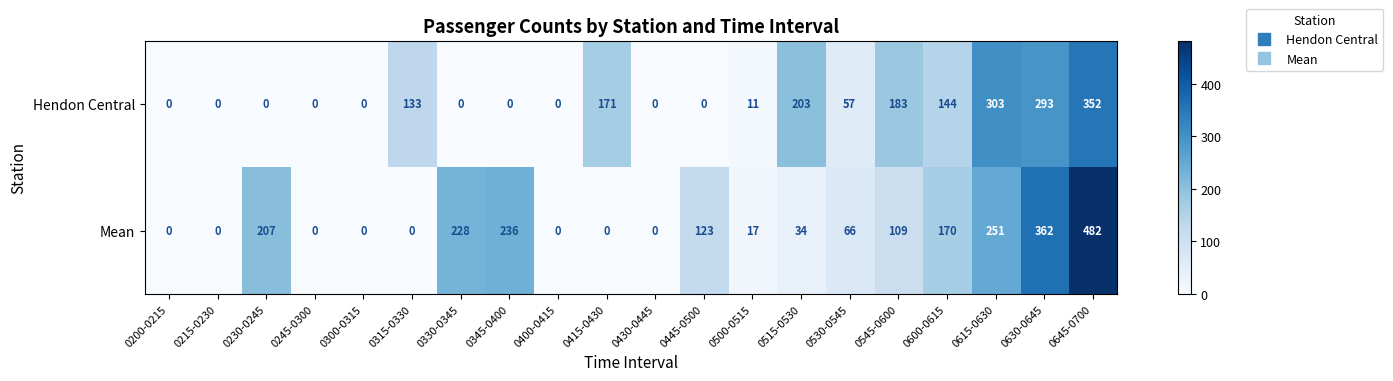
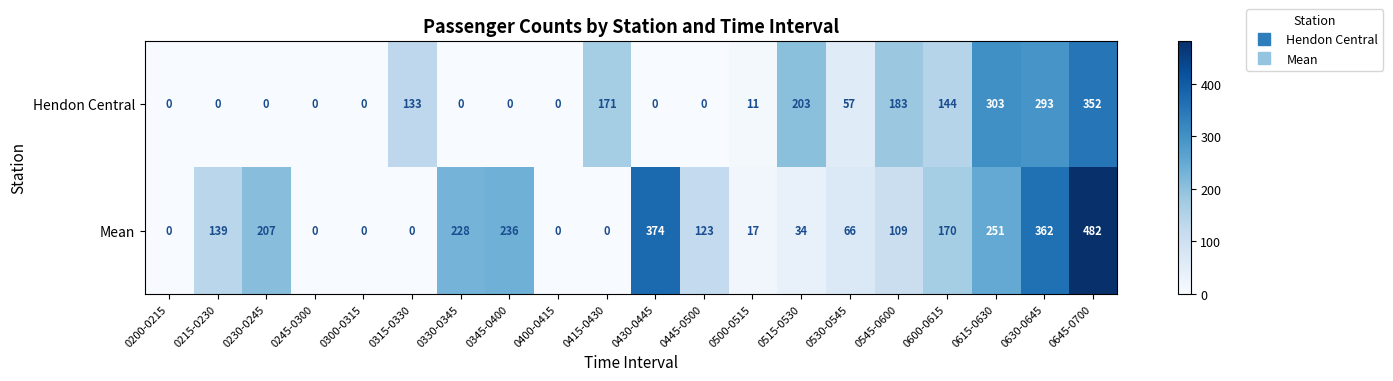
  {
    "Hendon Central": {
      "0200-0215": 0,
      "0215-0230": 0,
      "0230-0245": 0,
      "0245-0300": 0,
      "0300-0315": 0,
      "0315-0330": 133,
      "0330-0345": 0,
      "0345-0400": 0,
      "0400-0415": 0,
      "0415-0430": 171,
      "0430-0445": 0,
      "0445-0500": 0,
      "0500-0515": 11,
      "0515-0530": 203,
      "0530-0545": 57,
      "0545-0600": 183,
      "0600-0615": 144,
      "0615-0630": 303,
      "0630-0645": 293,
      "0645-0700": 352
    },
    "Mean": {
      "0200-0215": 0,
-     "0215-0230": 0,
+     "0215-0230": 139,
      "0230-0245": 207,
      "0245-0300": 0,
      "0300-0315": 0,
      "0315-0330": 0,
      "0330-0345": 228,
      "0345-0400": 236,
      "0400-0415": 0,
      "0415-0430": 0,
-     "0430-0445": 0,
+     "0430-0445": 374,
      "0445-0500": 123,
      "0500-0515": 17,
      "0515-0530": 34,
      "0530-0545": 66,
      "0545-0600": 109,
      "0600-0615": 170,
      "0615-0630": 251,
      "0630-0645": 362,
      "0645-0700": 482
    }
  }
